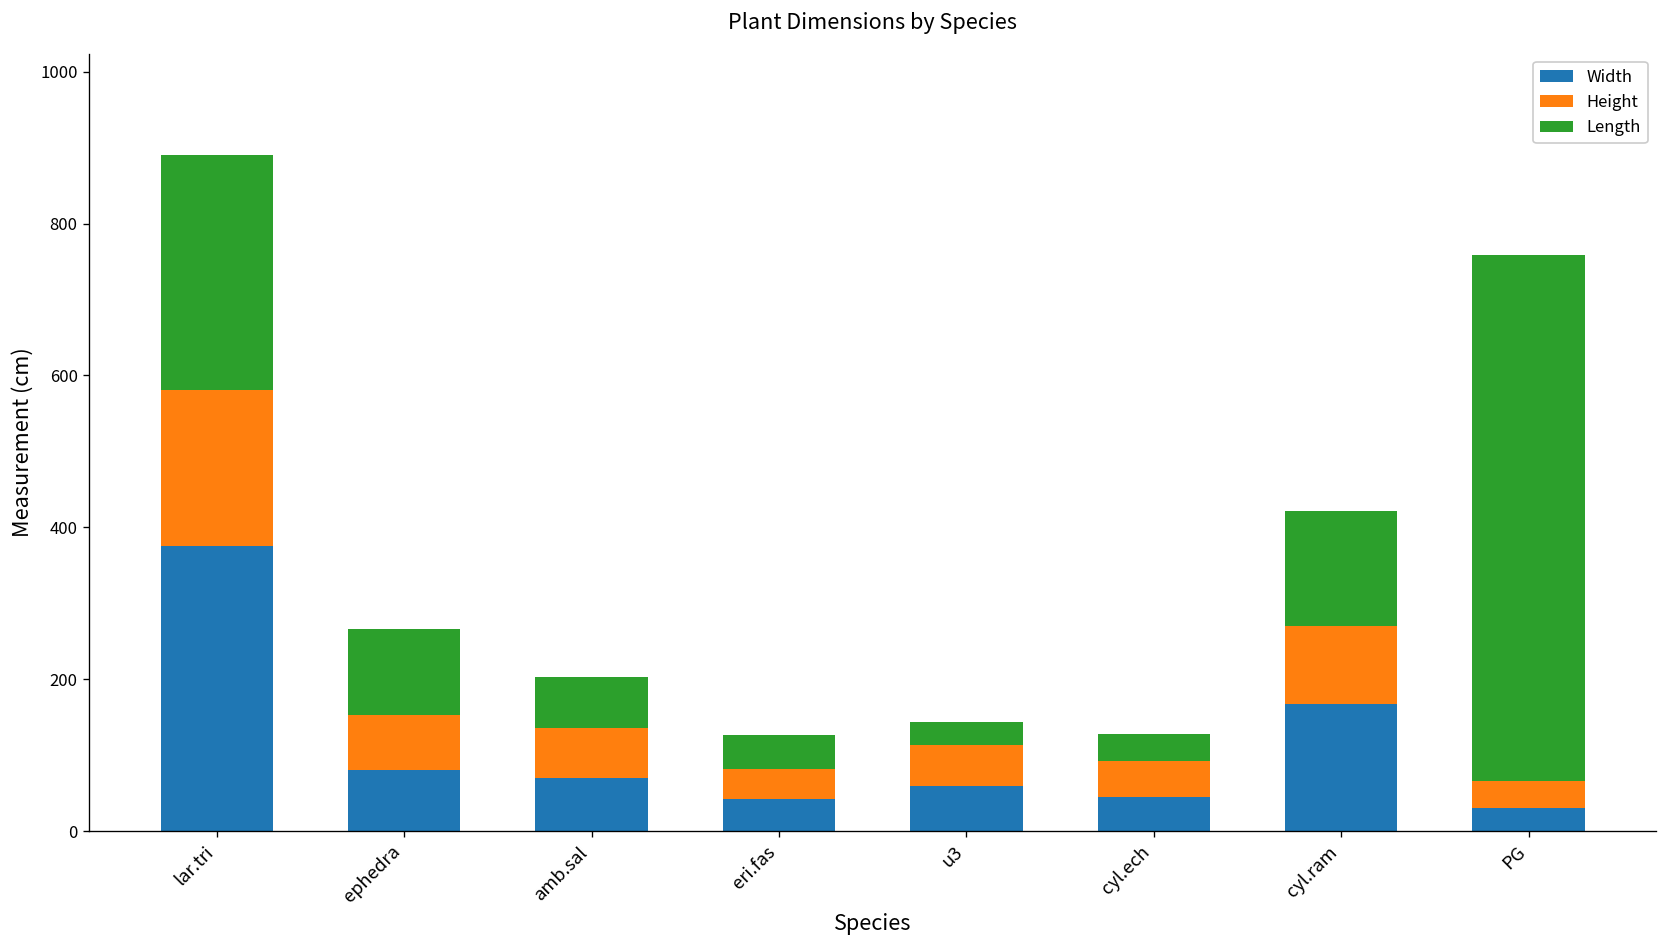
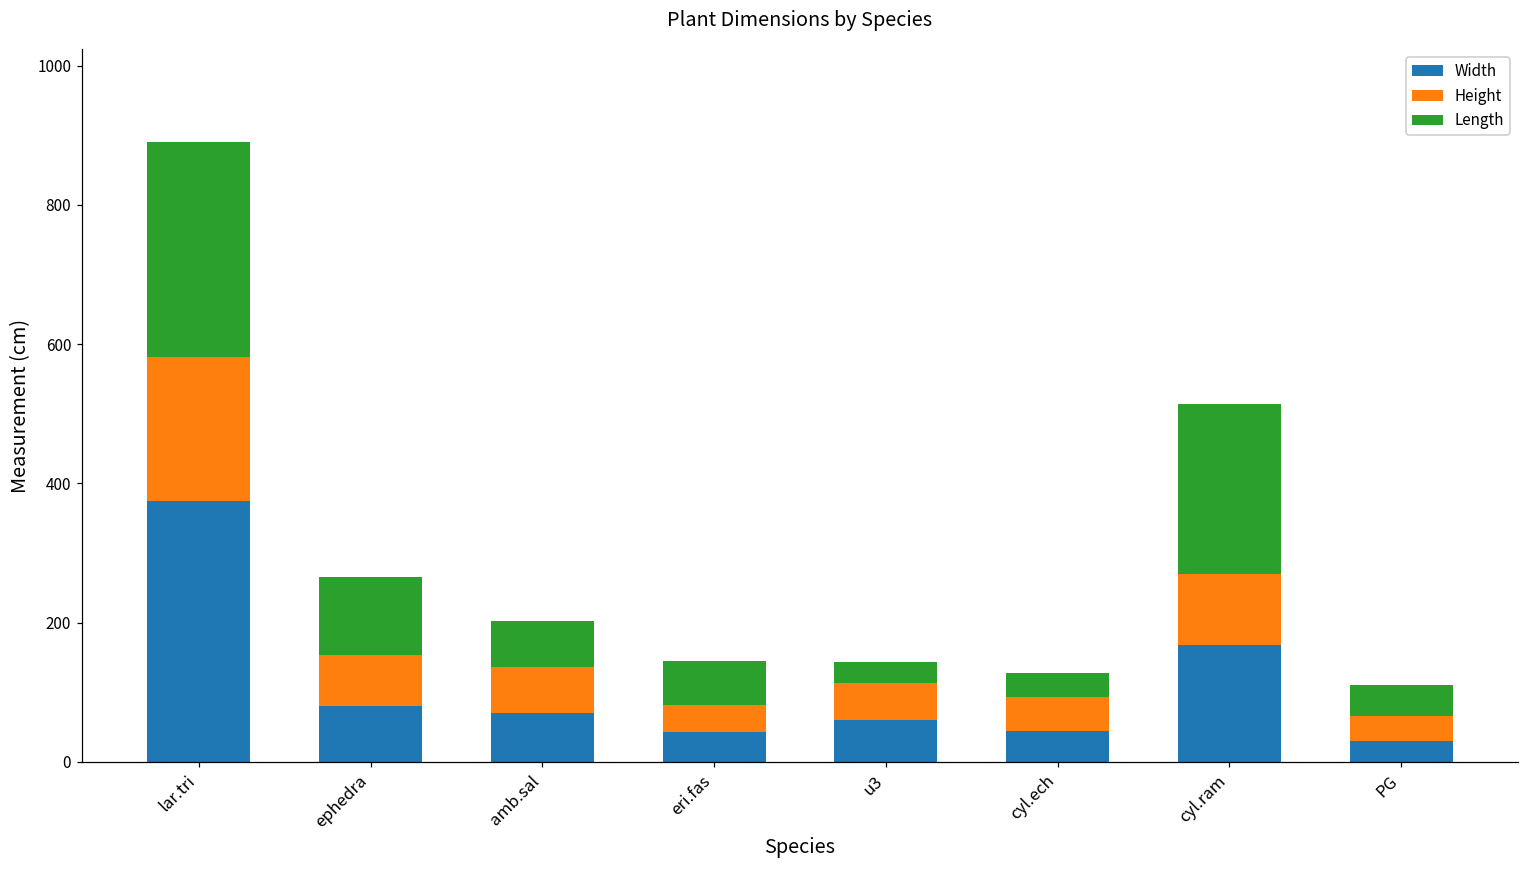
  {
    "Width": {
      "lar.tri": 380,
      "ephedra": 80,
      "amb.sal": 70,
      "eri.fas": 40,
      "u3": 60,
      "cyl.ech": 50,
      "cyl.ram": 170,
      "PG": 30
    },
    "Height": {
      "lar.tri": 210,
      "ephedra": 70,
      "amb.sal": 70,
      "eri.fas": 40,
      "u3": 50,
      "cyl.ech": 50,
      "cyl.ram": 100,
      "PG": 40
    },
    "Length": {
      "lar.tri": 310,
      "ephedra": 110,
      "amb.sal": 70,
-     "eri.fas": 50,
+     "eri.fas": 60,
      "u3": 30,
      "cyl.ech": 40,
-     "cyl.ram": 150,
-     "PG": 690
+     "cyl.ram": 240,
+     "PG": 50
    }
  }
